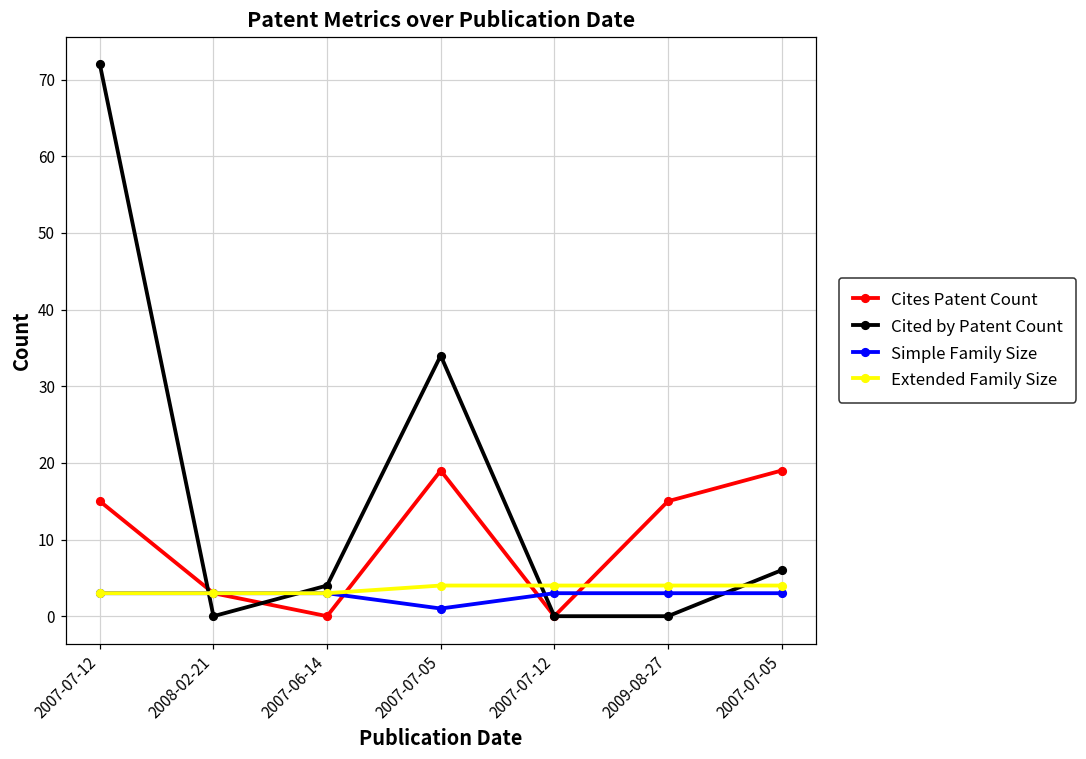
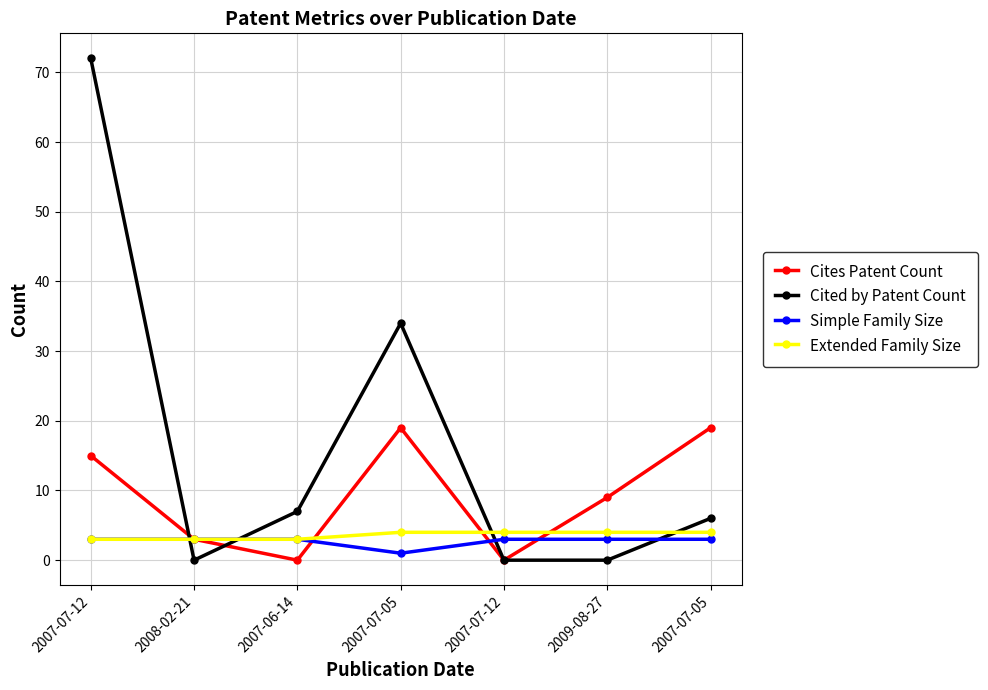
  {
    "Cites Patent Count": {
      "2007-06-14": 0,
-     "2009-08-27": 15
+     "2009-08-27": 9
    },
    "Cited by Patent Count": {
      "2008-02-21": 0,
-     "2007-06-14": 4,
+     "2007-06-14": 7,
      "2009-08-27": 0
    },
    "Simple Family Size": {
      "2009-08-27": 3
    },
    "Extended Family Size": {
      "2009-08-27": 4
    }
  }
